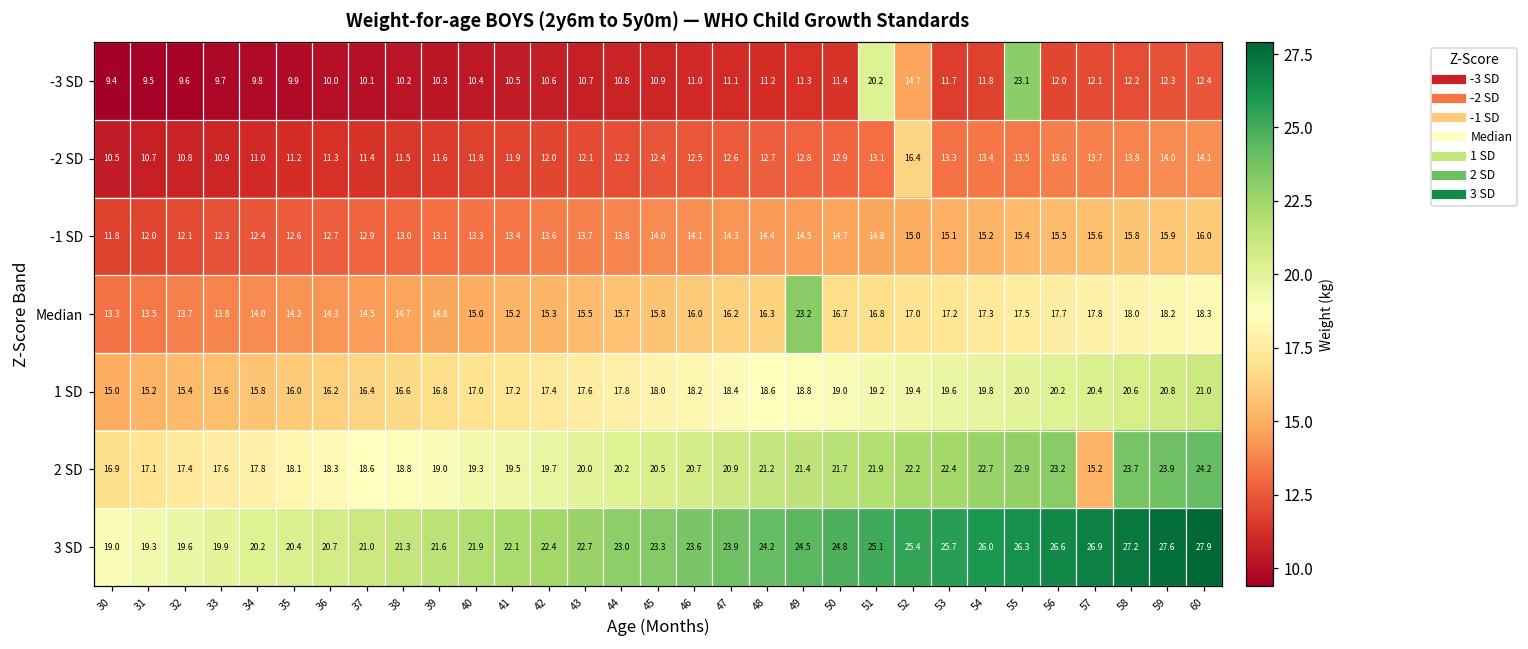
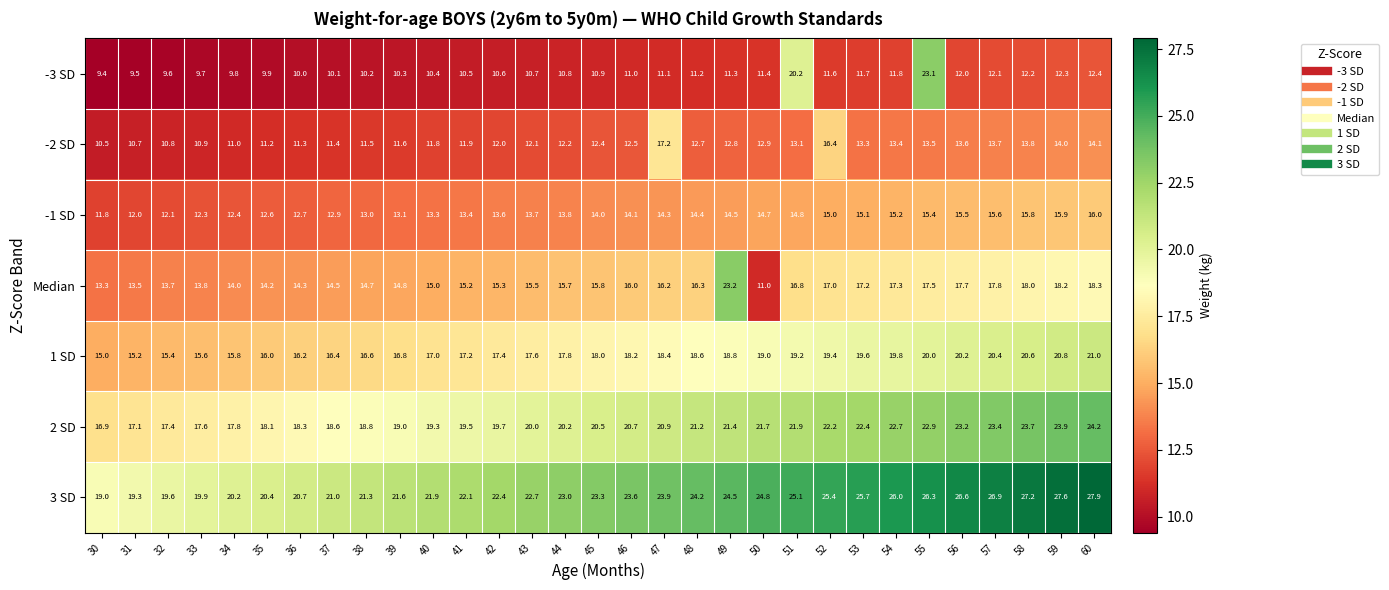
  {
    "-3 SD": {
      "30": 9.4,
      "31": 9.5,
      "32": 9.6,
      "33": 9.7,
      "34": 9.8,
      "35": 9.9,
      "36": 10.0,
      "37": 10.1,
      "38": 10.2,
      "39": 10.3,
      "40": 10.4,
      "41": 10.5,
      "42": 10.6,
      "43": 10.7,
      "44": 10.8,
      "45": 10.9,
      "46": 11.0,
      "47": 11.1,
      "48": 11.2,
      "49": 11.3,
      "50": 11.4,
      "51": 20.2,
-     "52": 14.7,
+     "52": 11.6,
      "53": 11.7,
      "54": 11.8,
      "55": 23.1,
      "56": 12.0,
      "57": 12.1,
      "58": 12.2,
      "59": 12.3,
      "60": 12.4
    },
    "-2 SD": {
      "30": 10.5,
      "31": 10.7,
      "32": 10.8,
      "33": 10.9,
      "34": 11.0,
      "35": 11.2,
      "36": 11.3,
      "37": 11.4,
      "38": 11.5,
      "39": 11.6,
      "40": 11.8,
      "41": 11.9,
      "42": 12.0,
      "43": 12.1,
      "44": 12.2,
      "45": 12.4,
      "46": 12.5,
-     "47": 12.6,
+     "47": 17.2,
      "48": 12.7,
      "49": 12.8,
      "50": 12.9,
      "51": 13.1,
      "52": 16.4,
      "53": 13.3,
      "54": 13.4,
      "55": 13.5,
      "56": 13.6,
      "57": 13.7,
      "58": 13.8,
      "59": 14.0,
      "60": 14.1
    },
    "Median": {
      "30": 13.3,
      "31": 13.5,
      "32": 13.7,
      "33": 13.8,
      "34": 14.0,
      "35": 14.2,
      "36": 14.3,
      "37": 14.5,
      "38": 14.7,
      "39": 14.8,
      "40": 15.0,
      "41": 15.2,
      "42": 15.3,
      "43": 15.5,
      "44": 15.7,
      "45": 15.8,
      "46": 16.0,
      "47": 16.2,
      "48": 16.3,
      "49": 23.2,
-     "50": 16.7,
+     "50": 11.0,
      "51": 16.8,
      "52": 17.0,
      "53": 17.2,
      "54": 17.3,
      "55": 17.5,
      "56": 17.7,
      "57": 17.8,
      "58": 18.0,
      "59": 18.2,
      "60": 18.3
    },
    "2 SD": {
      "30": 16.9,
      "31": 17.1,
      "32": 17.4,
      "33": 17.6,
      "34": 17.8,
      "35": 18.1,
      "36": 18.3,
      "37": 18.6,
      "38": 18.8,
      "39": 19.0,
      "40": 19.3,
      "41": 19.5,
      "42": 19.7,
      "43": 20.0,
      "44": 20.2,
      "45": 20.5,
      "46": 20.7,
      "47": 20.9,
      "48": 21.2,
      "49": 21.4,
      "50": 21.7,
      "51": 21.9,
      "52": 22.2,
      "53": 22.4,
      "54": 22.7,
      "55": 22.9,
      "56": 23.2,
-     "57": 15.2,
+     "57": 23.4,
      "58": 23.7,
      "59": 23.9,
      "60": 24.2
    }
  }
